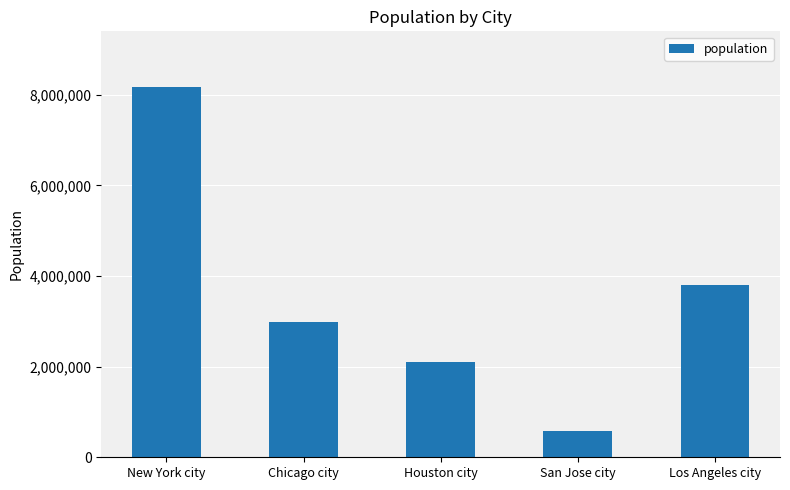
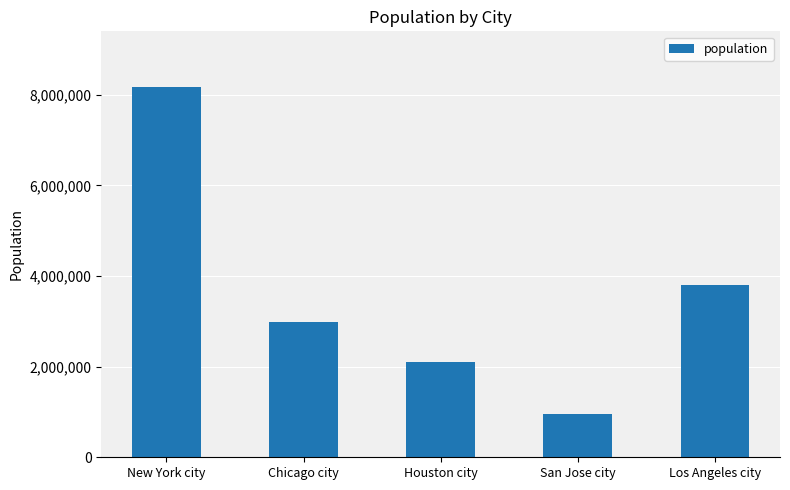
  {
    "New York city": "8,200,000",
    "Chicago city": "3,000,000",
    "Houston city": "2,100,000",
-   "San Jose city": "600,000",
+   "San Jose city": "900,000",
    "Los Angeles city": "3,800,000"
  }
